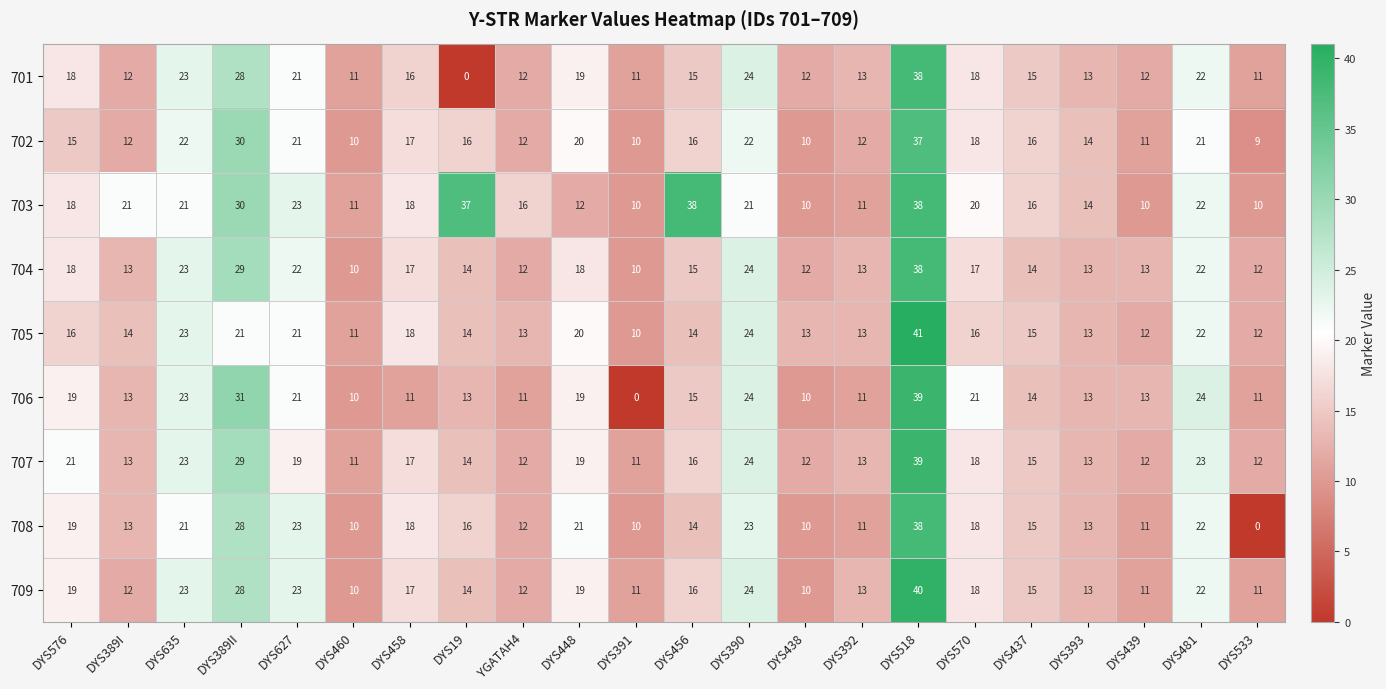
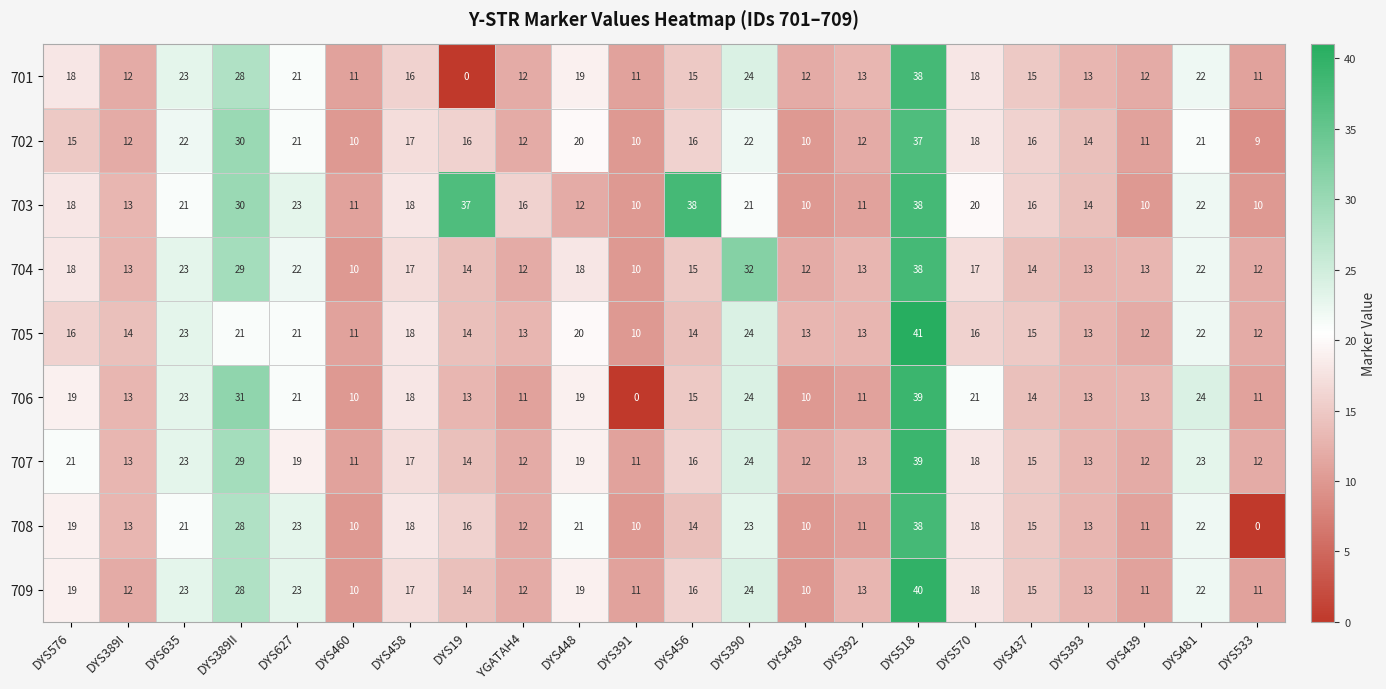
  {
    "701": {
      "DYS576": 18,
      "DYS389I": 12,
      "DYS635": 23,
      "DYS389II": 28,
      "DYS627": 21,
      "DYS460": 11,
      "DYS458": 16,
      "DYS19": 0,
      "YGATAH4": 12,
      "DYS448": 19,
      "DYS391": 11,
      "DYS456": 15,
      "DYS390": 24,
      "DYS438": 12,
      "DYS392": 13,
      "DYS518": 38,
      "DYS570": 18,
      "DYS437": 15,
      "DYS393": 13,
      "DYS439": 12,
      "DYS481": 22,
      "DYS533": 11
    },
    "702": {
      "DYS576": 15,
      "DYS389I": 12,
      "DYS635": 22,
      "DYS389II": 30,
      "DYS627": 21,
      "DYS460": 10,
      "DYS458": 17,
      "DYS19": 16,
      "YGATAH4": 12,
      "DYS448": 20,
      "DYS391": 10,
      "DYS456": 16,
      "DYS390": 22,
      "DYS438": 10,
      "DYS392": 12,
      "DYS518": 37,
      "DYS570": 18,
      "DYS437": 16,
      "DYS393": 14,
      "DYS439": 11,
      "DYS481": 21,
      "DYS533": 9
    },
    "703": {
      "DYS576": 18,
-     "DYS389I": 21,
+     "DYS389I": 13,
      "DYS635": 21,
      "DYS389II": 30,
      "DYS627": 23,
      "DYS460": 11,
      "DYS458": 18,
      "DYS19": 37,
      "YGATAH4": 16,
      "DYS448": 12,
      "DYS391": 10,
      "DYS456": 38,
      "DYS390": 21,
      "DYS438": 10,
      "DYS392": 11,
      "DYS518": 38,
      "DYS570": 20,
      "DYS437": 16,
      "DYS393": 14,
      "DYS439": 10,
      "DYS481": 22,
      "DYS533": 10
    },
    "704": {
      "DYS576": 18,
      "DYS389I": 13,
      "DYS635": 23,
      "DYS389II": 29,
      "DYS627": 22,
      "DYS460": 10,
      "DYS458": 17,
      "DYS19": 14,
      "YGATAH4": 12,
      "DYS448": 18,
      "DYS391": 10,
      "DYS456": 15,
-     "DYS390": 24,
+     "DYS390": 32,
      "DYS438": 12,
      "DYS392": 13,
      "DYS518": 38,
      "DYS570": 17,
      "DYS437": 14,
      "DYS393": 13,
      "DYS439": 13,
      "DYS481": 22,
      "DYS533": 12
    },
    "705": {
      "DYS576": 16,
      "DYS389I": 14,
      "DYS635": 23,
      "DYS389II": 21,
      "DYS627": 21,
      "DYS460": 11,
      "DYS458": 18,
      "DYS19": 14,
      "YGATAH4": 13,
      "DYS448": 20,
      "DYS391": 10,
      "DYS456": 14,
      "DYS390": 24,
      "DYS438": 13,
      "DYS392": 13,
      "DYS518": 41,
      "DYS570": 16,
      "DYS437": 15,
      "DYS393": 13,
      "DYS439": 12,
      "DYS481": 22,
      "DYS533": 12
    },
    "706": {
      "DYS576": 19,
      "DYS389I": 13,
      "DYS635": 23,
      "DYS389II": 31,
      "DYS627": 21,
      "DYS460": 10,
-     "DYS458": 11,
+     "DYS458": 18,
      "DYS19": 13,
      "YGATAH4": 11,
      "DYS448": 19,
      "DYS391": 0,
      "DYS456": 15,
      "DYS390": 24,
      "DYS438": 10,
      "DYS392": 11,
      "DYS518": 39,
      "DYS570": 21,
      "DYS437": 14,
      "DYS393": 13,
      "DYS439": 13,
      "DYS481": 24,
      "DYS533": 11
    },
    "707": {
      "DYS576": 21,
      "DYS389I": 13,
      "DYS635": 23,
      "DYS389II": 29,
      "DYS627": 19,
      "DYS460": 11,
      "DYS458": 17,
      "DYS19": 14,
      "YGATAH4": 12,
      "DYS448": 19,
      "DYS391": 11,
      "DYS456": 16,
      "DYS390": 24,
      "DYS438": 12,
      "DYS392": 13,
      "DYS518": 39,
      "DYS570": 18,
      "DYS437": 15,
      "DYS393": 13,
      "DYS439": 12,
      "DYS481": 23,
      "DYS533": 12
    },
    "708": {
      "DYS576": 19,
      "DYS389I": 13,
      "DYS635": 21,
      "DYS389II": 28,
      "DYS627": 23,
      "DYS460": 10,
      "DYS458": 18,
      "DYS19": 16,
      "YGATAH4": 12,
      "DYS448": 21,
      "DYS391": 10,
      "DYS456": 14,
      "DYS390": 23,
      "DYS438": 10,
      "DYS392": 11,
      "DYS518": 38,
      "DYS570": 18,
      "DYS437": 15,
      "DYS393": 13,
      "DYS439": 11,
      "DYS481": 22,
      "DYS533": 0
    },
    "709": {
      "DYS576": 19,
      "DYS389I": 12,
      "DYS635": 23,
      "DYS389II": 28,
      "DYS627": 23,
      "DYS460": 10,
      "DYS458": 17,
      "DYS19": 14,
      "YGATAH4": 12,
      "DYS448": 19,
      "DYS391": 11,
      "DYS456": 16,
      "DYS390": 24,
      "DYS438": 10,
      "DYS392": 13,
      "DYS518": 40,
      "DYS570": 18,
      "DYS437": 15,
      "DYS393": 13,
      "DYS439": 11,
      "DYS481": 22,
      "DYS533": 11
    }
  }
